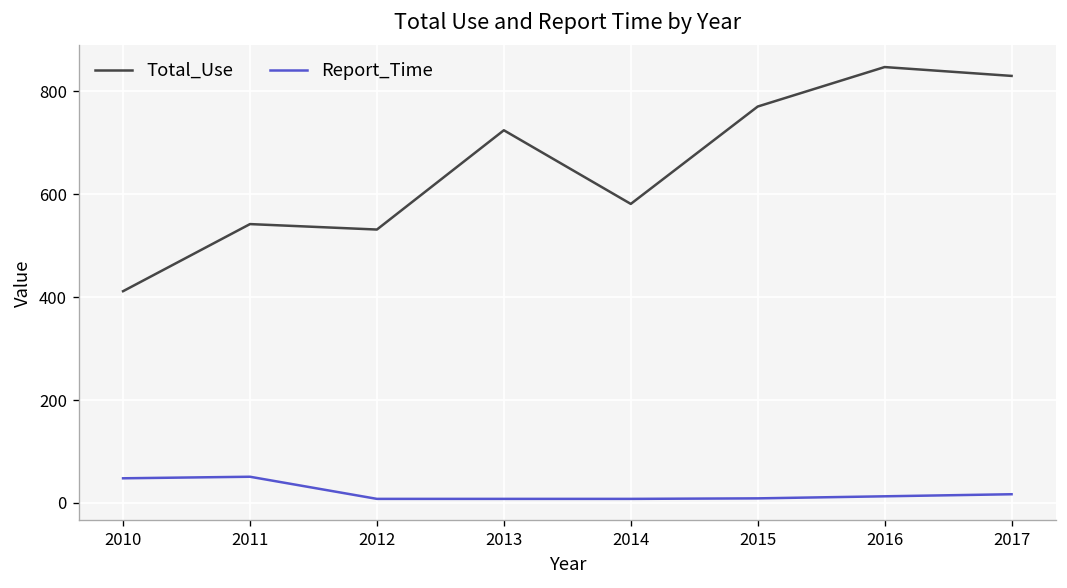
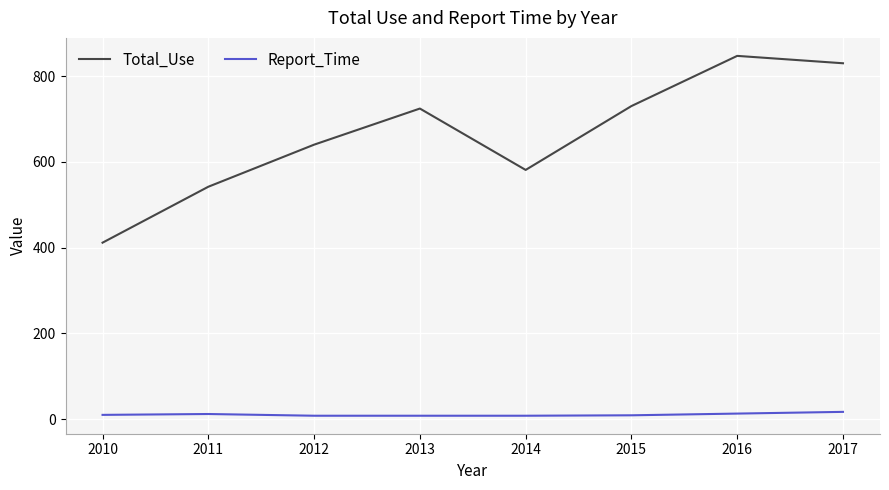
  {
    "Total_Use": {
      "2010": 410,
      "2011": 540,
-     "2012": 530,
+     "2012": 640,
      "2013": 720,
      "2014": 580,
-     "2015": 770,
+     "2015": 730,
      "2016": 850,
      "2017": 830
    },
    "Report_Time": {
-     "2010": 50,
-     "2011": 50,
+     "2010": 10,
+     "2011": 10,
      "2012": 10,
      "2013": 10,
      "2014": 10,
      "2015": 10,
      "2016": 10,
      "2017": 20
    }
  }
